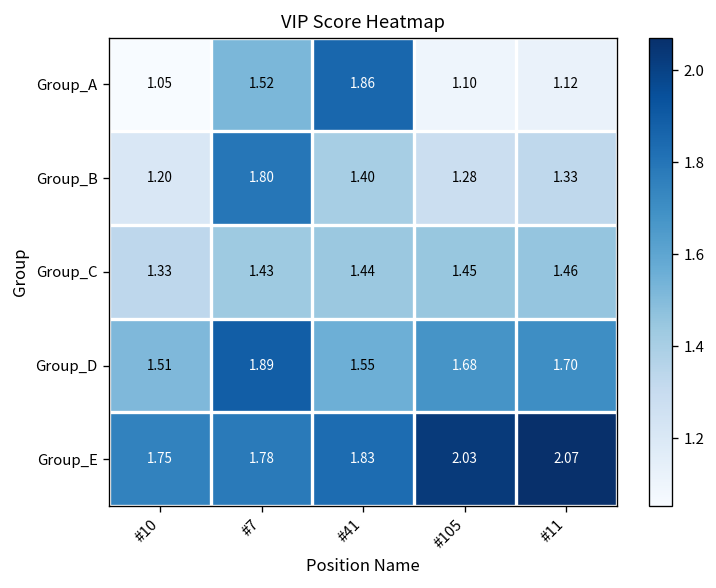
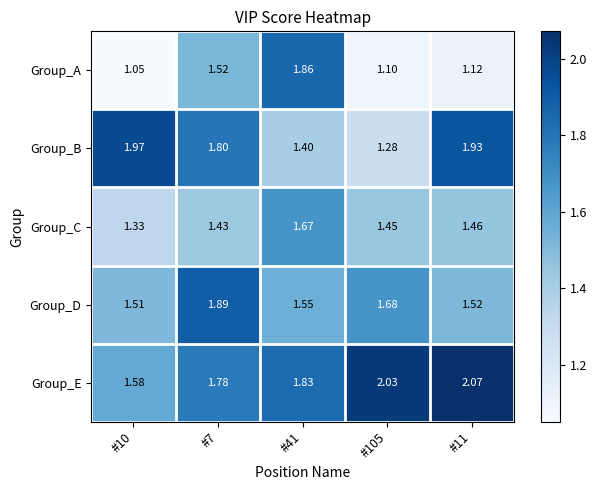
  {
    "Group_A": {
      "#10": 1.05,
      "#7": 1.52,
      "#41": 1.86,
      "#105": 1.10,
      "#11": 1.12
    },
    "Group_B": {
-     "#10": 1.20,
+     "#10": 1.97,
      "#7": 1.80,
      "#41": 1.40,
      "#105": 1.28,
-     "#11": 1.33
+     "#11": 1.93
    },
    "Group_C": {
      "#10": 1.33,
      "#7": 1.43,
-     "#41": 1.44,
+     "#41": 1.67,
      "#105": 1.45,
      "#11": 1.46
    },
    "Group_D": {
      "#10": 1.51,
      "#7": 1.89,
      "#41": 1.55,
      "#105": 1.68,
-     "#11": 1.70
+     "#11": 1.52
    },
    "Group_E": {
-     "#10": 1.75,
+     "#10": 1.58,
      "#7": 1.78,
      "#41": 1.83,
      "#105": 2.03,
      "#11": 2.07
    }
  }
